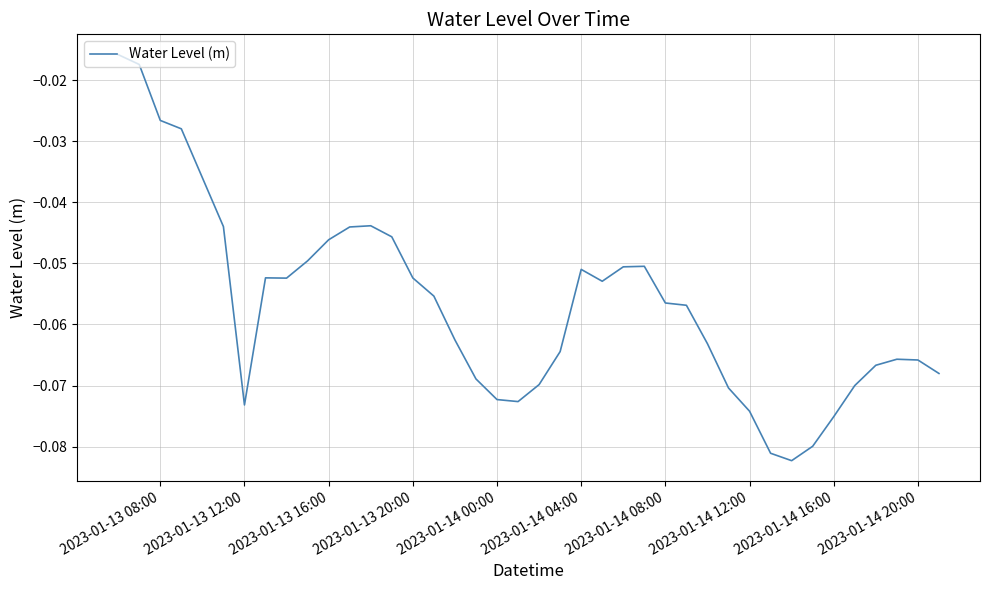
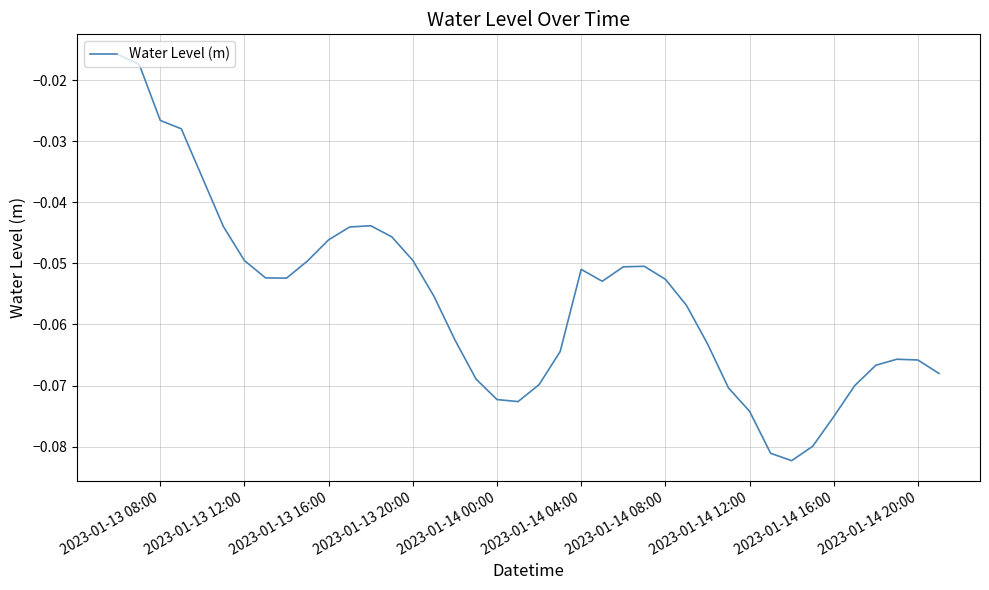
  {
    "2023-01-13 08:00": -0.027,
-   "2023-01-13 12:00": -0.073,
+   "2023-01-13 12:00": -0.050,
    "2023-01-13 16:00": -0.046,
-   "2023-01-13 20:00": -0.052,
+   "2023-01-13 20:00": -0.050,
    "2023-01-14 00:00": -0.072,
    "2023-01-14 04:00": -0.051,
-   "2023-01-14 08:00": -0.056,
+   "2023-01-14 08:00": -0.053,
    "2023-01-14 12:00": -0.074,
    "2023-01-14 16:00": -0.075,
    "2023-01-14 20:00": -0.066
  }
